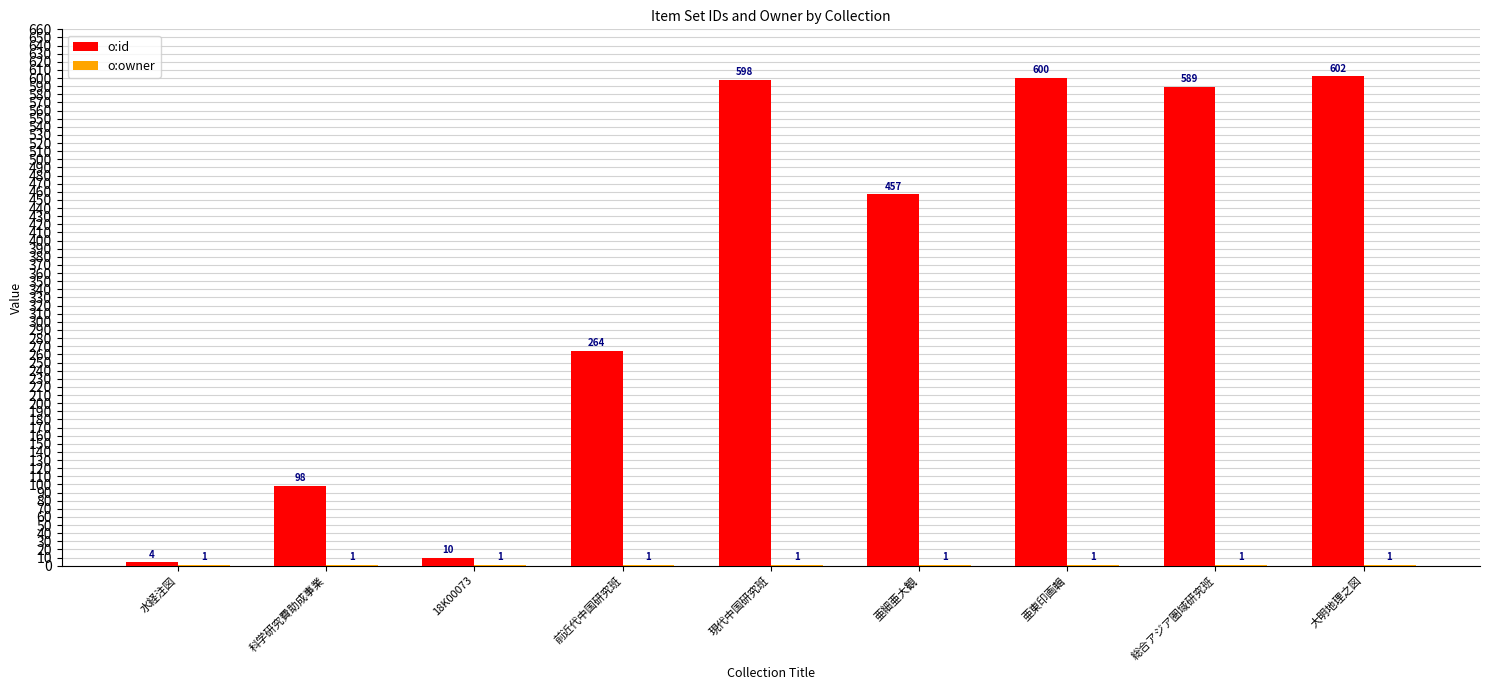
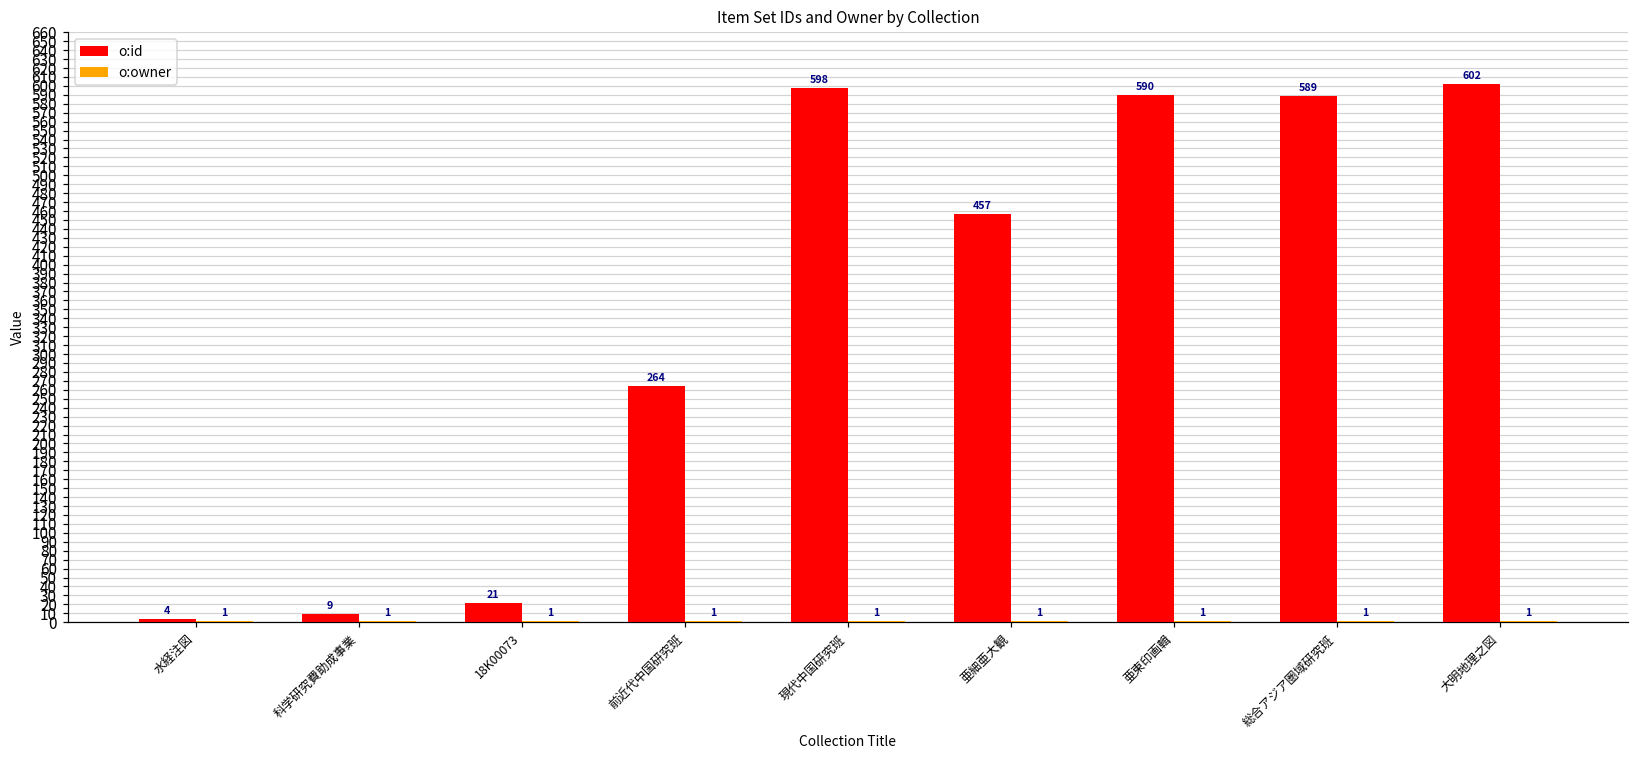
  {
    "o:id": {
      "水経注図": 4,
-     "科学研究費助成事業": 98,
-     "18K00073": 10,
+     "科学研究費助成事業": 9,
+     "18K00073": 21,
      "前近代中国研究班": 264,
      "現代中国研究班": 598,
      "亜細亜大観": 457,
-     "亜東印画輯": 600,
+     "亜東印画輯": 590,
      "総合アジア圏域研究班": 589,
      "大明地理之図": 602
    },
    "o:owner": {
      "水経注図": 1,
      "科学研究費助成事業": 1,
      "18K00073": 1,
      "前近代中国研究班": 1,
      "現代中国研究班": 1,
      "亜細亜大観": 1,
      "亜東印画輯": 1,
      "総合アジア圏域研究班": 1,
      "大明地理之図": 1
    }
  }
